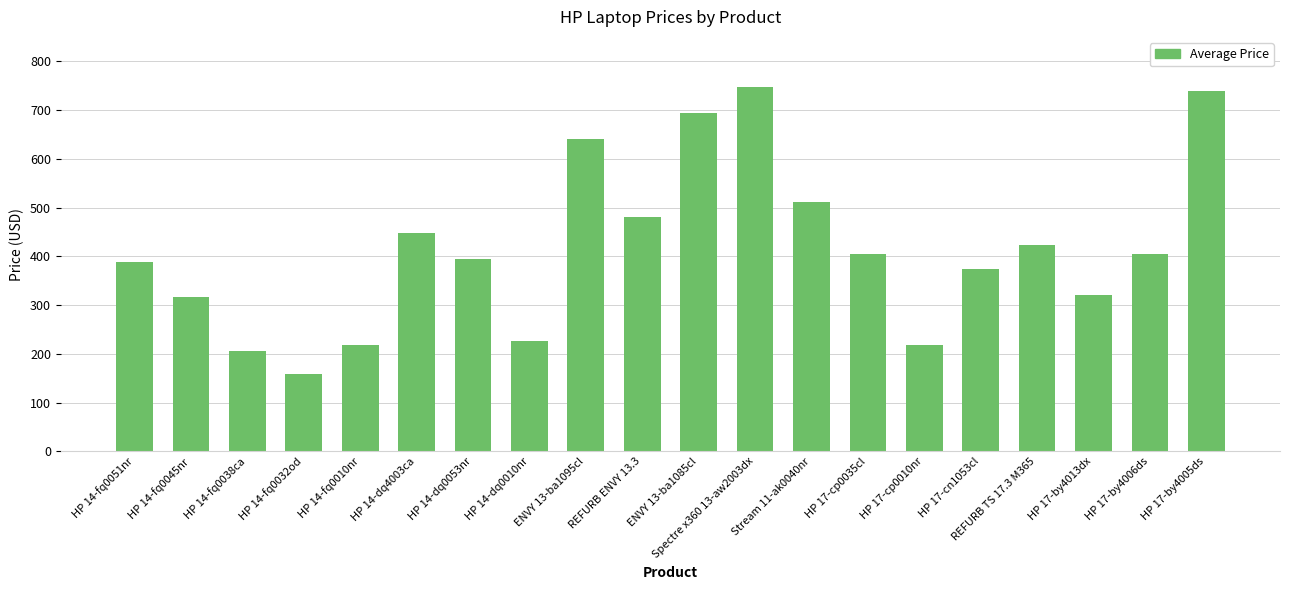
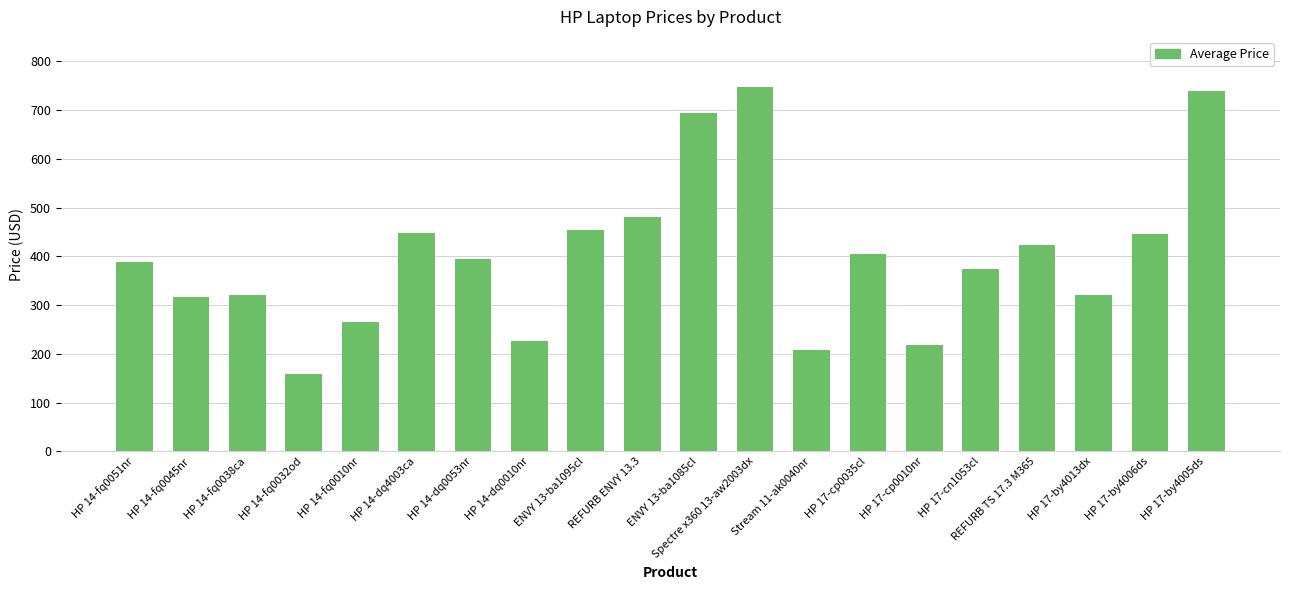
  {
    "HP 14-fq0051nr": 390,
    "HP 14-fq0045nr": 320,
-   "HP 14-fq0038ca": 210,
+   "HP 14-fq0038ca": 320,
    "HP 14-fq0032od": 160,
-   "HP 14-fq0010nr": 220,
+   "HP 14-fq0010nr": 260,
    "HP 14-dq4003ca": 450,
    "HP 14-dq0053nr": 390,
    "HP 14-dq0010nr": 230,
-   "ENVY 13-ba1095cl": 640,
+   "ENVY 13-ba1095cl": 450,
    "REFURB ENVY 13.3": 480,
    "ENVY 13-ba1085cl": 690,
    "Spectre x360 13-aw2003dx": 750,
-   "Stream 11-ak0040nr": 510,
+   "Stream 11-ak0040nr": 210,
    "HP 17-cp0035cl": 410,
    "HP 17-cp0010nr": 220,
    "HP 17-cn1053cl": 370,
    "REFURB TS 17.3 M365": 420,
    "HP 17-by4013dx": 320,
-   "HP 17-by4006ds": 410,
+   "HP 17-by4006ds": 450,
    "HP 17-by4005ds": 740
  }
